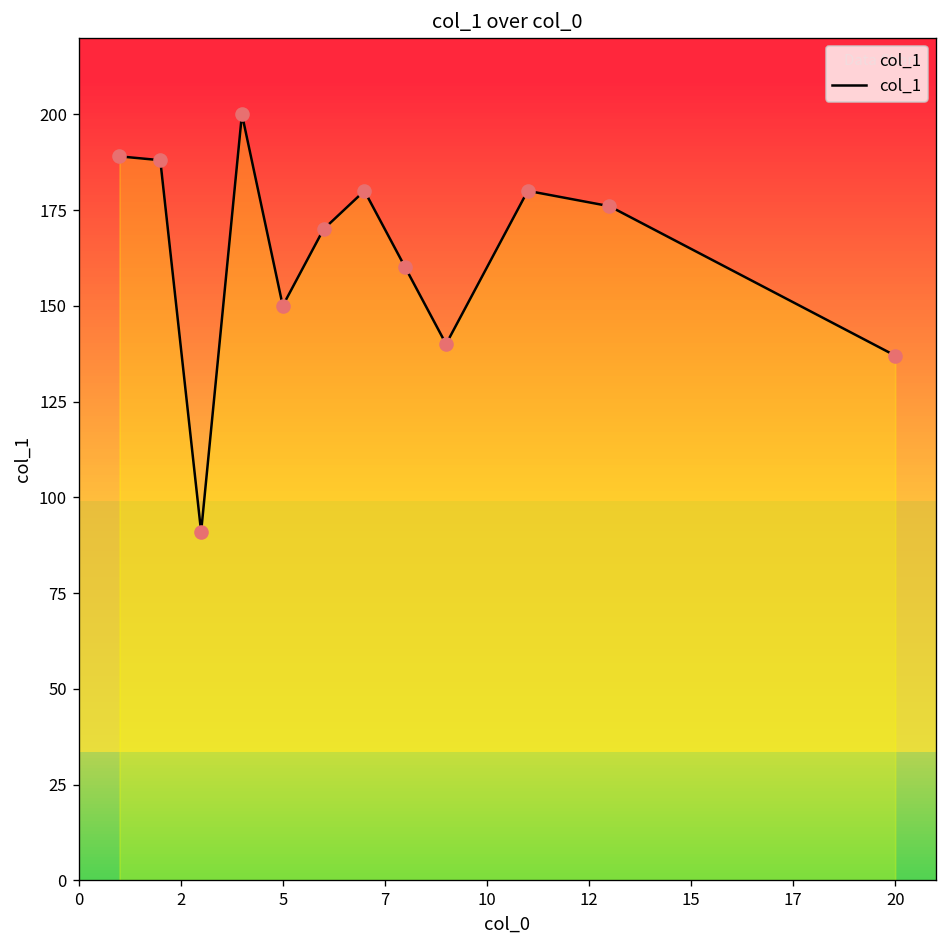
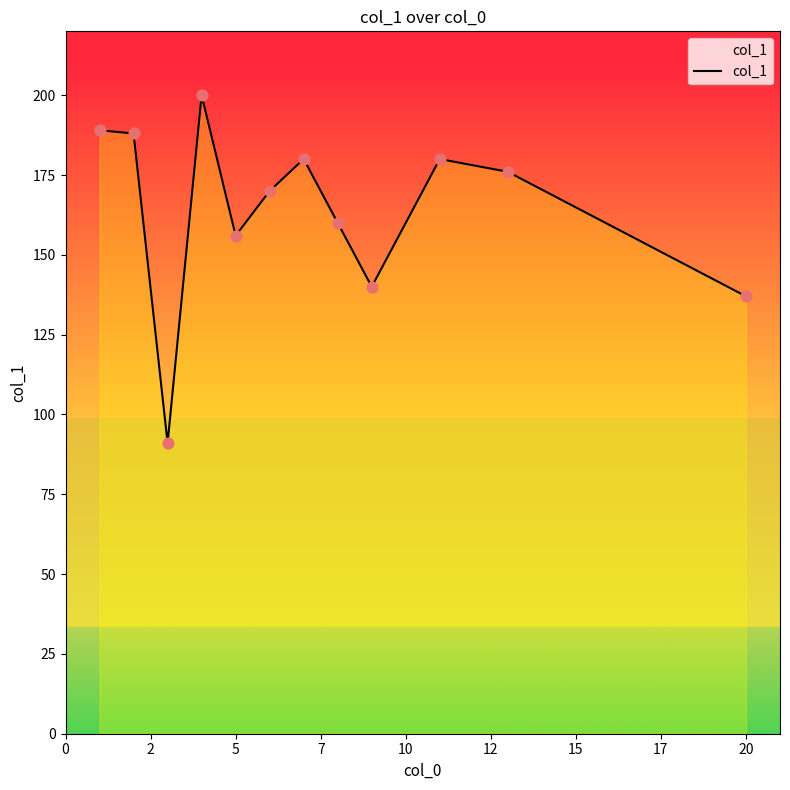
  {
-   "5": 150,
+   "5": 156,
    "20": 137
  }
